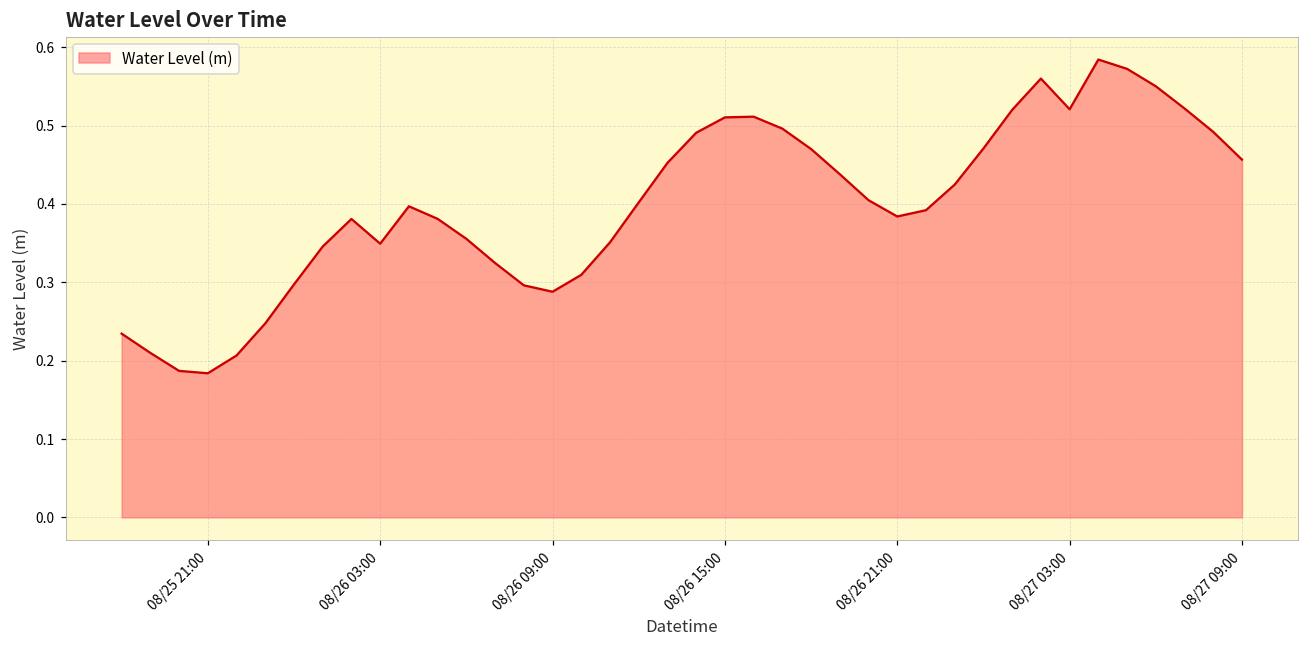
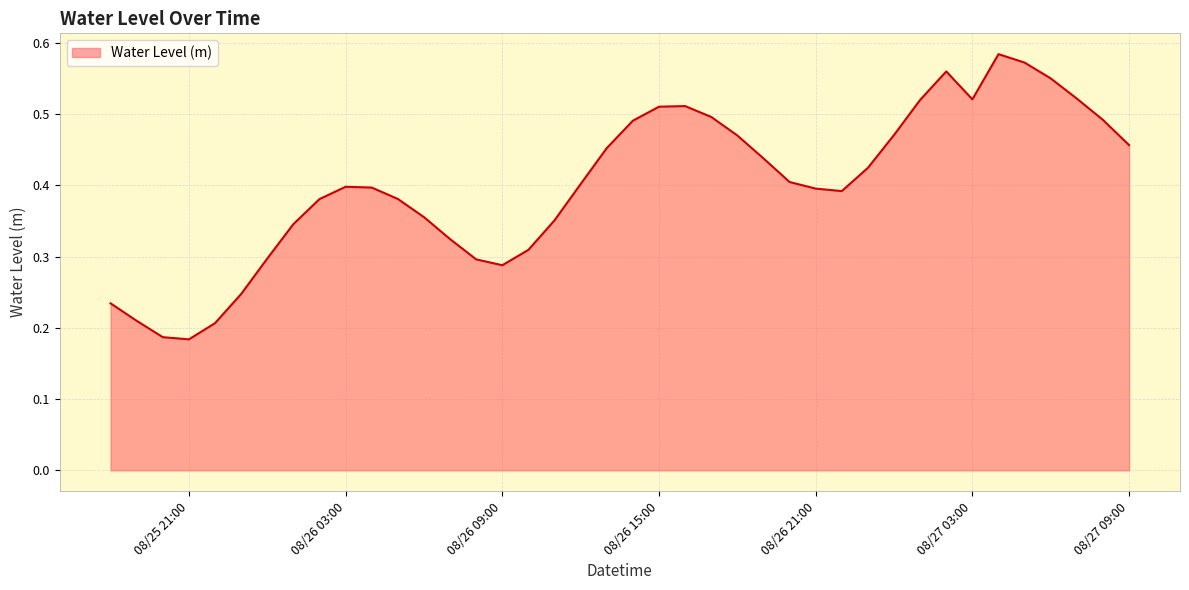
  {
    "08/25 21:00": 0.18,
-   "08/26 03:00": 0.35,
+   "08/26 03:00": 0.40,
    "08/26 09:00": 0.29,
    "08/26 15:00": 0.51,
-   "08/26 21:00": 0.38,
+   "08/26 21:00": 0.40,
    "08/27 03:00": 0.52,
    "08/27 09:00": 0.46
  }
